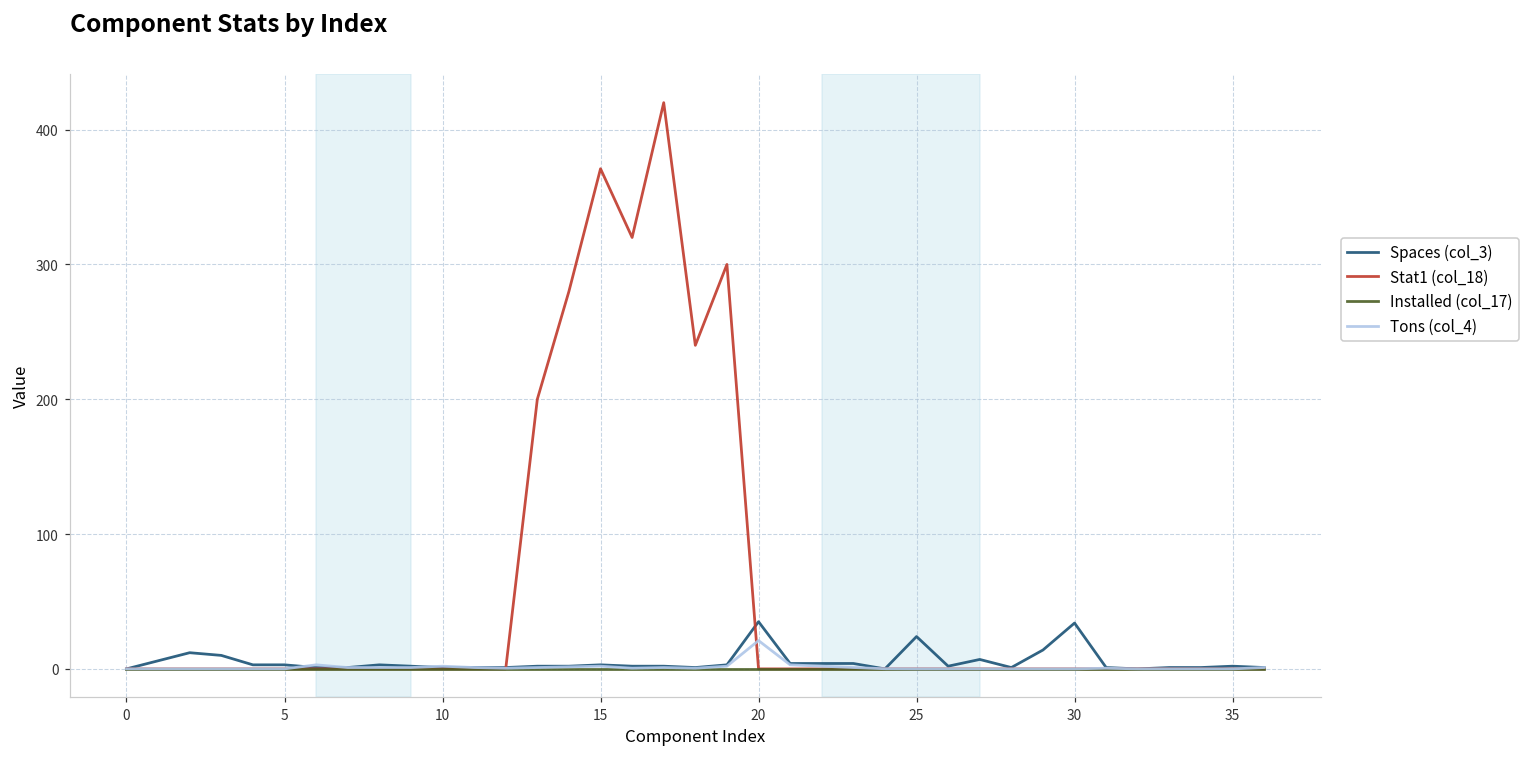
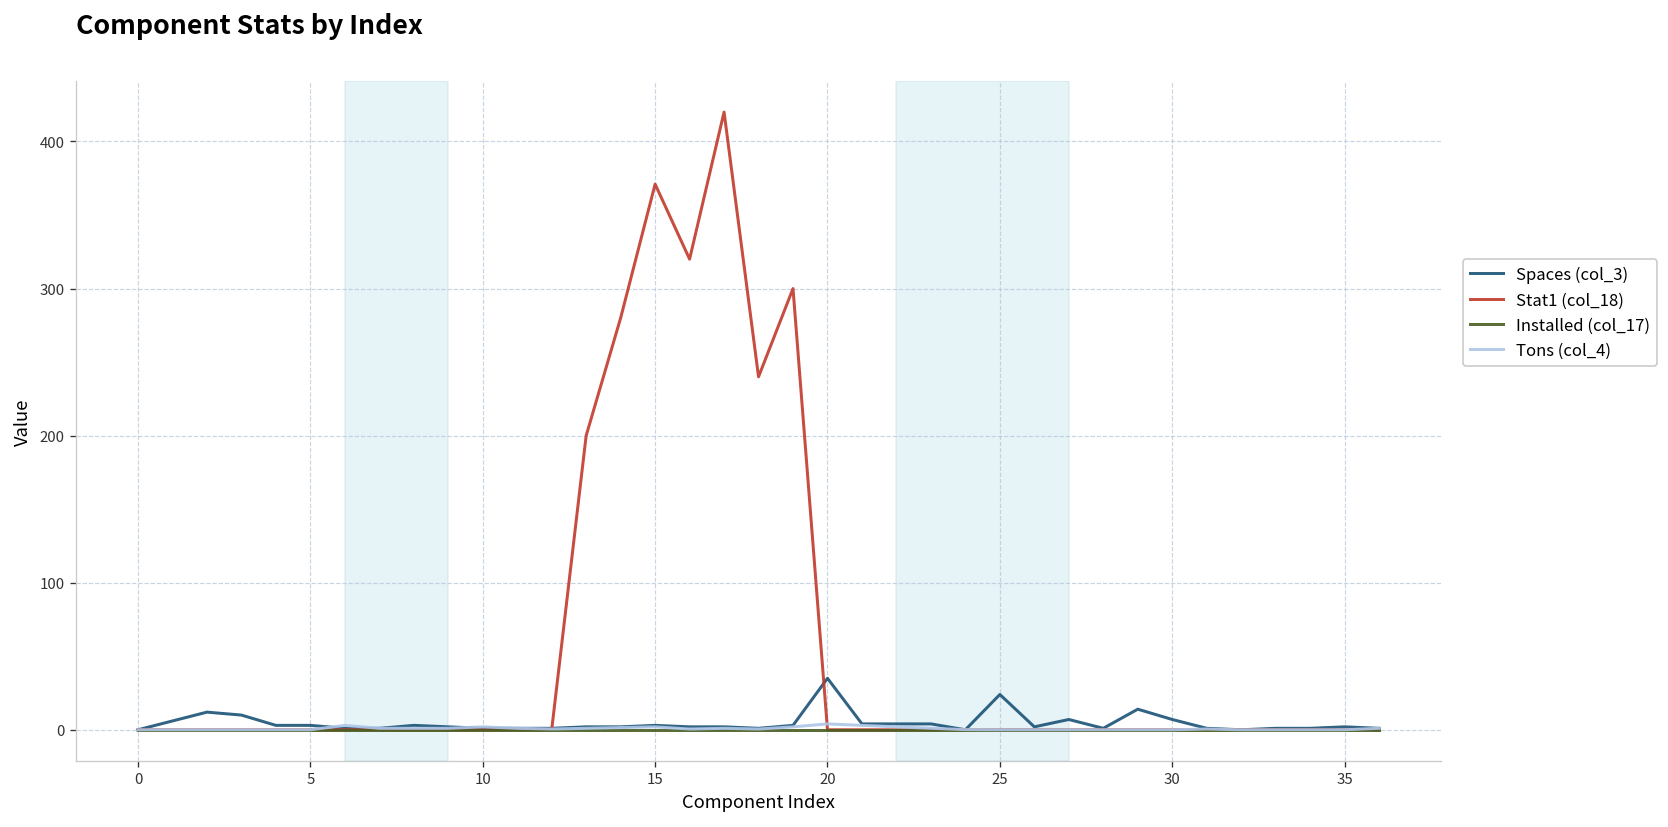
  {
    "Spaces (col_3)": {
      "5": 3,
      "20": 35,
      "25": 24,
-     "30": 34
+     "30": 7
    },
    "Stat1 (col_18)": {
      "15": 371
    },
    "Tons (col_4)": {
-     "20": 21
+     "20": 4
    }
  }
